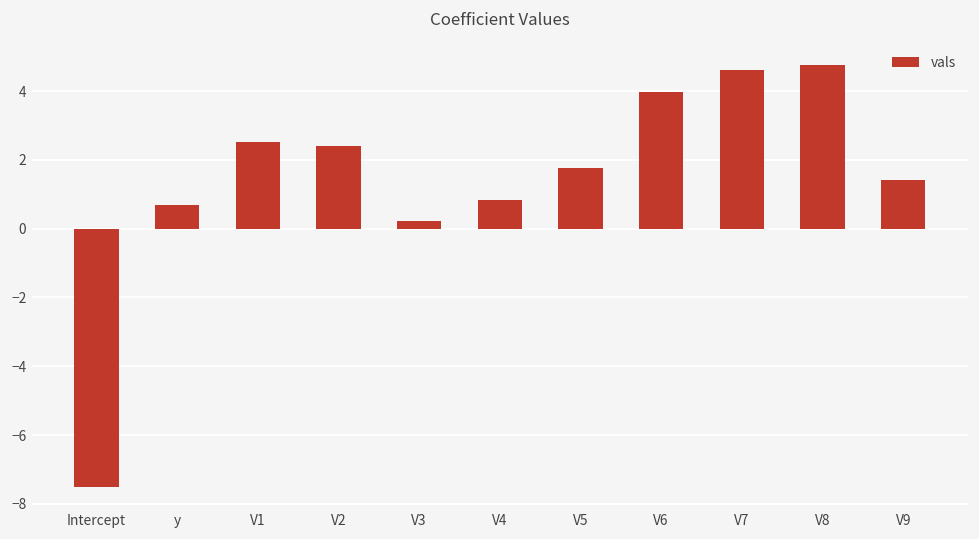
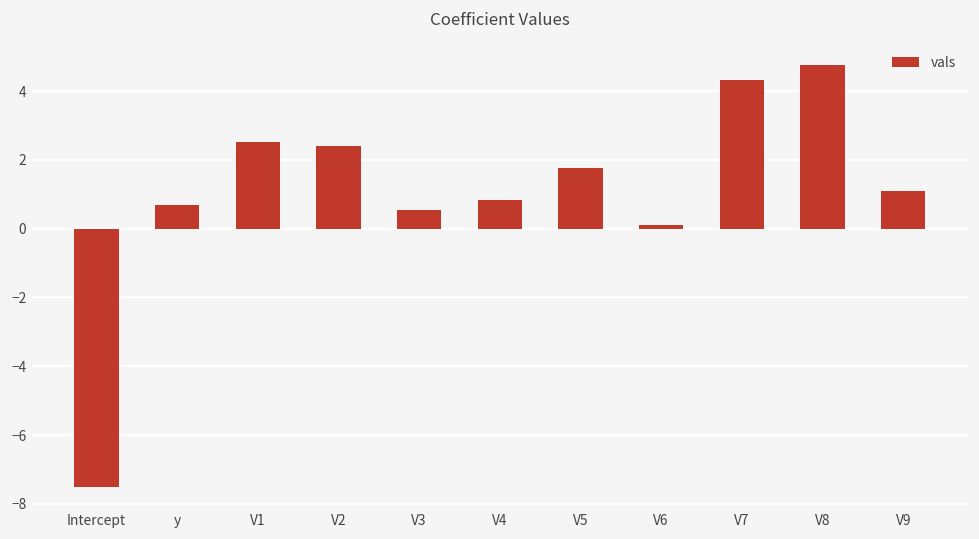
  {
    "Intercept": -7.5,
    "y": 0.7,
    "V1": 2.5,
    "V2": 2.4,
-   "V3": 0.2,
+   "V3": 0.6,
    "V4": 0.8,
    "V5": 1.8,
-   "V6": 4.0,
-   "V7": 4.6,
+   "V6": 0.1,
+   "V7": 4.3,
    "V8": 4.8,
-   "V9": 1.4
+   "V9": 1.1
  }
